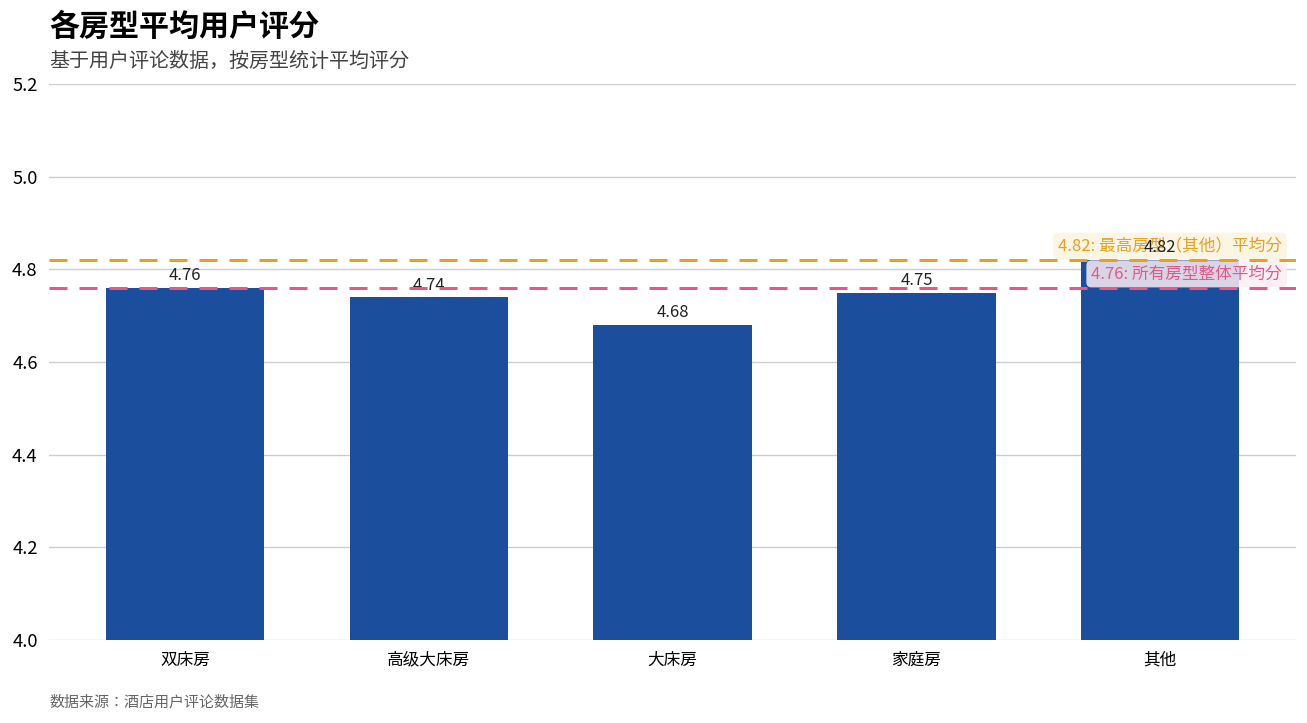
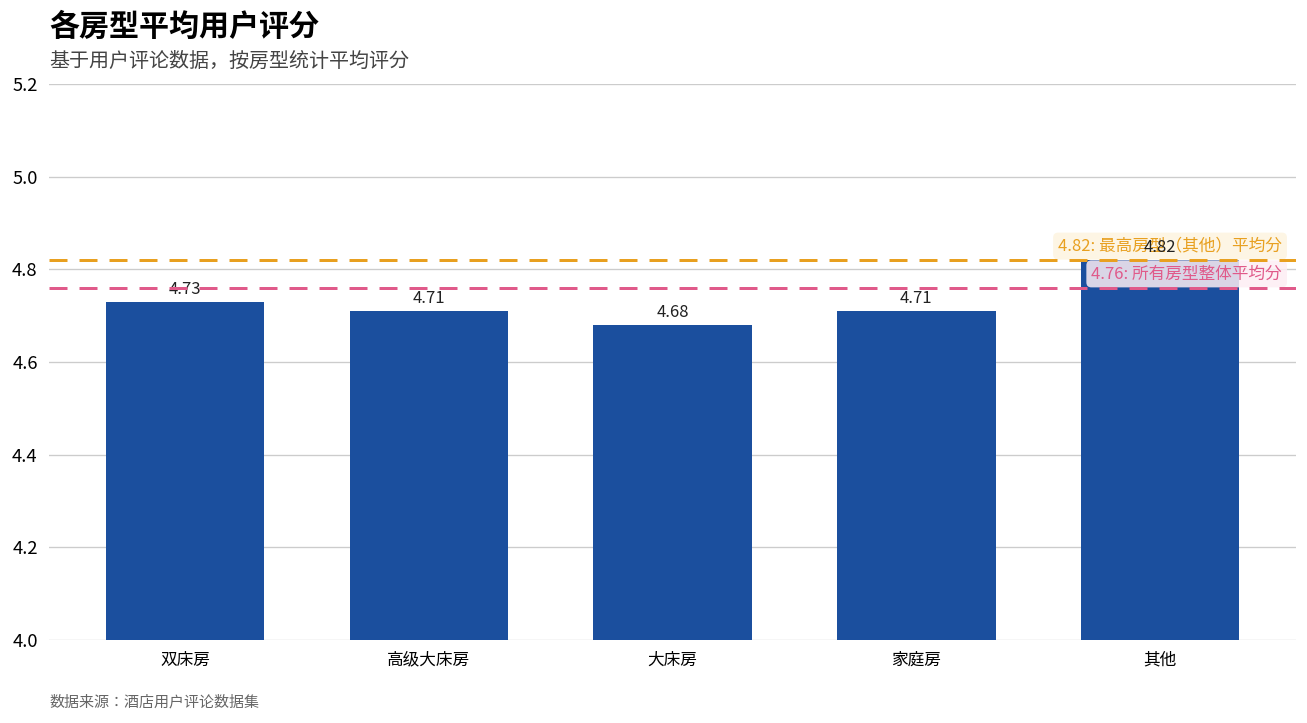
  {
-   "双床房": 4.76,
-   "高级大床房": 4.74,
+   "双床房": 4.73,
+   "高级大床房": 4.71,
    "大床房": 4.68,
-   "家庭房": 4.75
+   "家庭房": 4.71
  }
